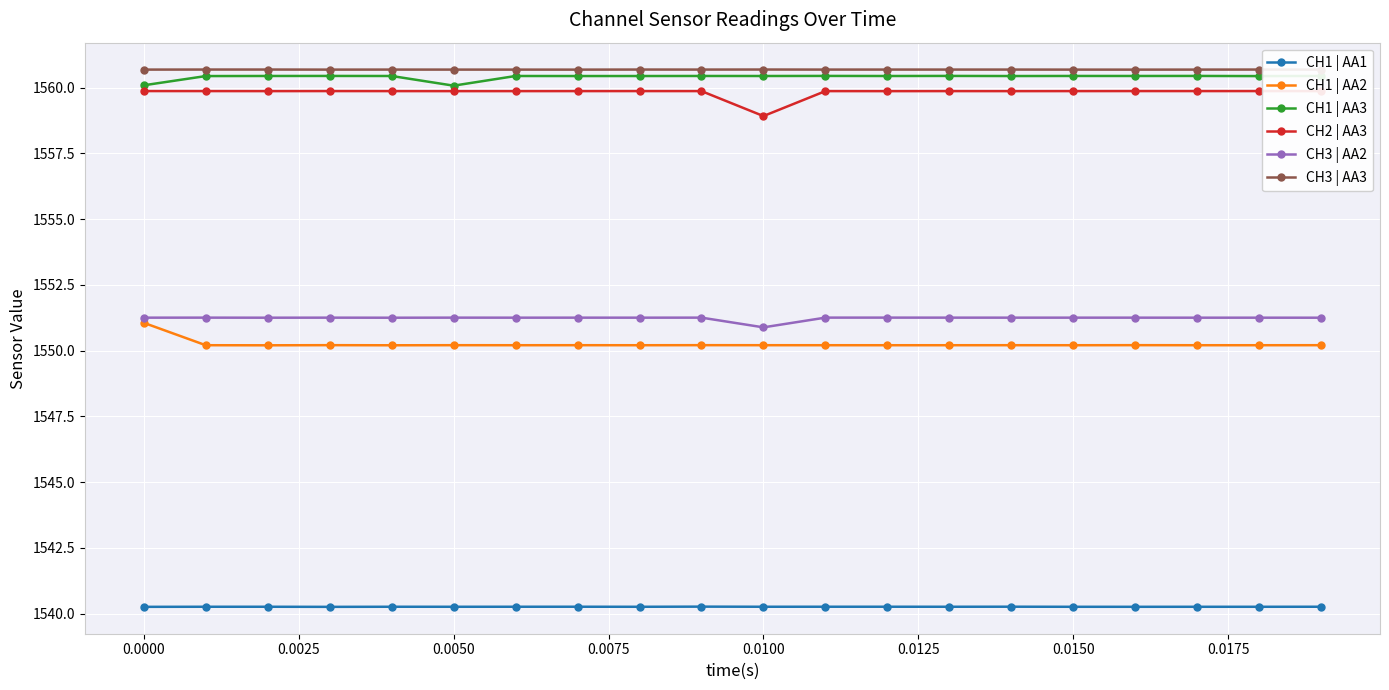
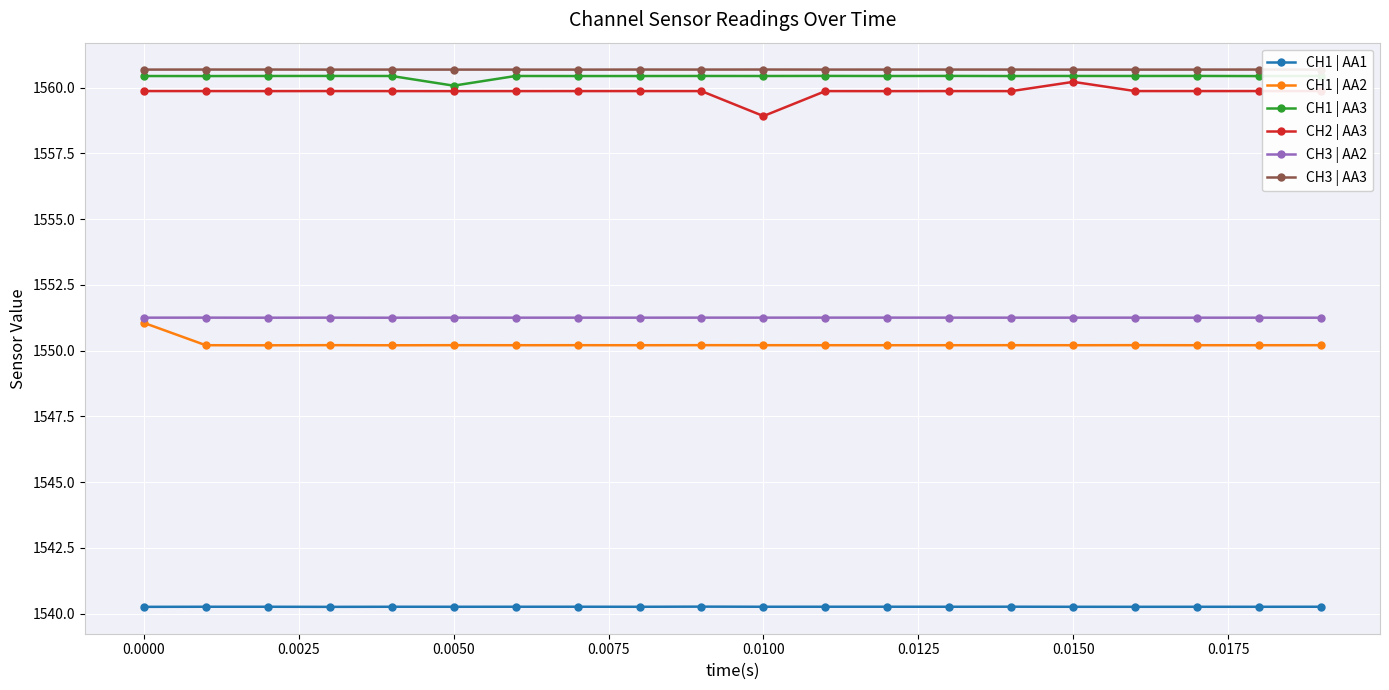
  {
    "CH1 | AA1": {
      "0.0000": 1540.3,
      "0.0050": 1540.3,
      "0.0100": 1540.3,
      "0.0150": 1540.3
    },
    "CH1 | AA2": {
      "0.0000": 1551.1,
      "0.0050": 1550.2,
      "0.0100": 1550.2,
      "0.0150": 1550.2
    },
    "CH1 | AA3": {
-     "0.0000": 1560.1,
+     "0.0000": 1560.4,
      "0.0050": 1560.1,
      "0.0100": 1560.4,
      "0.0150": 1560.4
    },
    "CH2 | AA3": {
      "0.0000": 1559.9,
      "0.0050": 1559.9,
      "0.0100": 1558.9,
-     "0.0150": 1559.9
+     "0.0150": 1560.2
    },
    "CH3 | AA2": {
      "0.0000": 1551.3,
      "0.0050": 1551.3,
-     "0.0100": 1550.9,
+     "0.0100": 1551.3,
      "0.0150": 1551.3
    },
    "CH3 | AA3": {
      "0.0000": 1560.7,
      "0.0050": 1560.7,
      "0.0100": 1560.7,
      "0.0150": 1560.7
    }
  }
